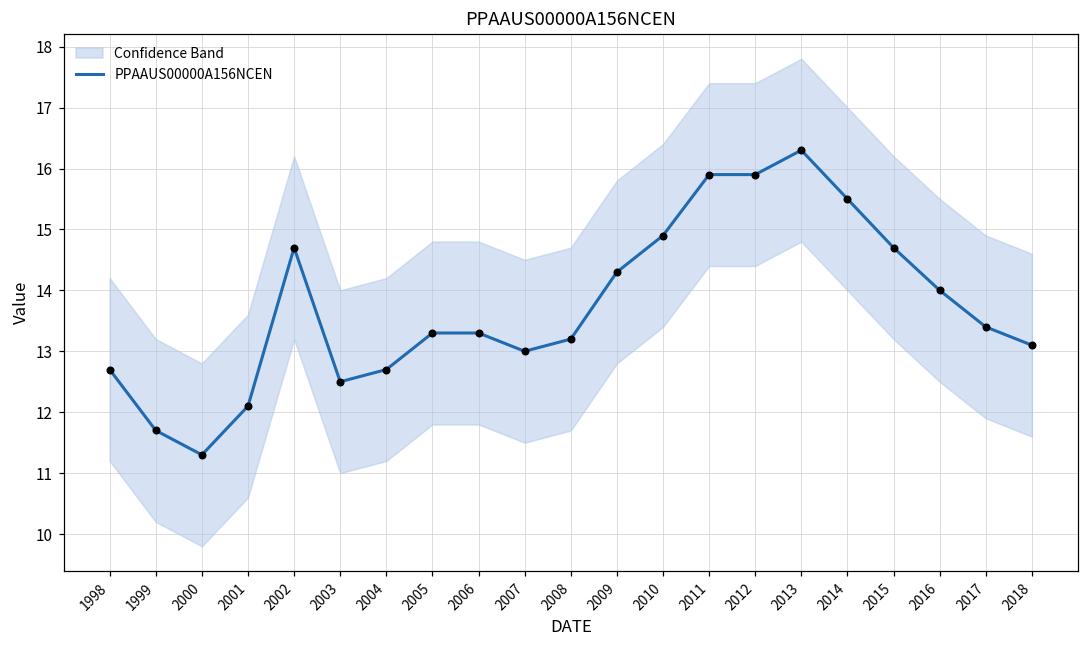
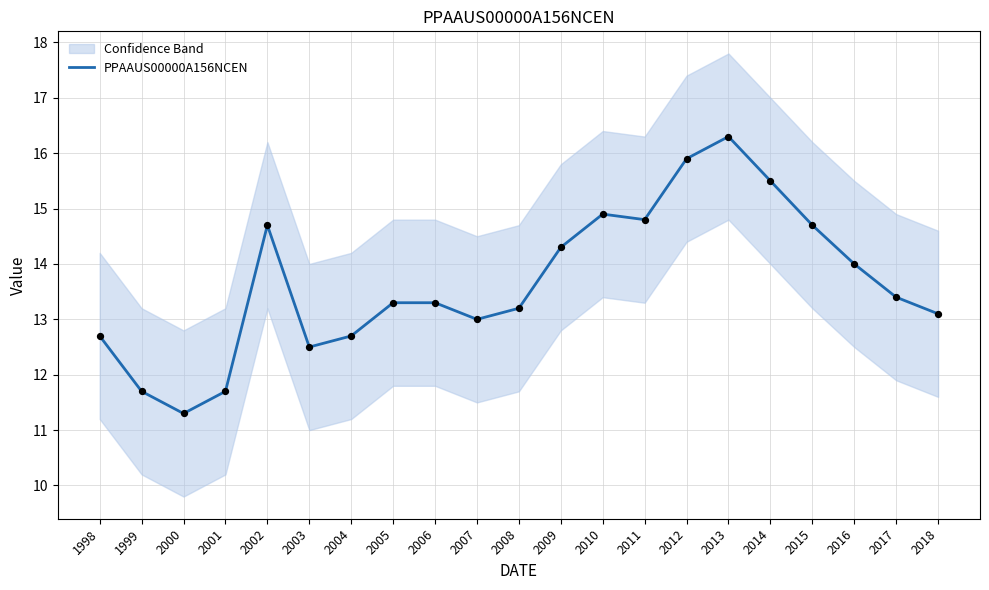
  {
    "PPAAUS00000A156NCEN": {
      "1998": 12.7,
      "1999": 11.7,
      "2000": 11.3,
-     "2001": 12.1,
+     "2001": 11.7,
      "2002": 14.7,
      "2003": 12.5,
      "2004": 12.7,
      "2005": 13.3,
      "2006": 13.3,
      "2007": 13.0,
      "2008": 13.2,
      "2009": 14.3,
      "2010": 14.9,
-     "2011": 15.9,
+     "2011": 14.8,
      "2012": 15.9,
      "2013": 16.3,
      "2014": 15.5,
      "2015": 14.7,
      "2016": 14.0,
      "2017": 13.4,
      "2018": 13.1
    }
  }
